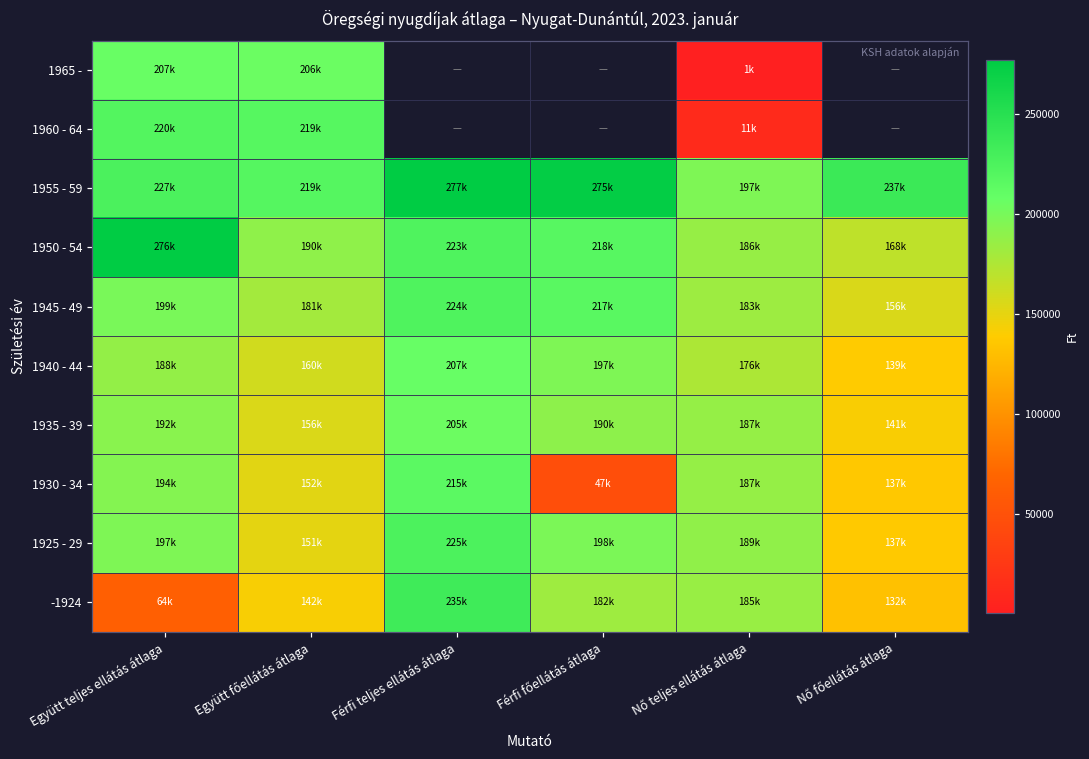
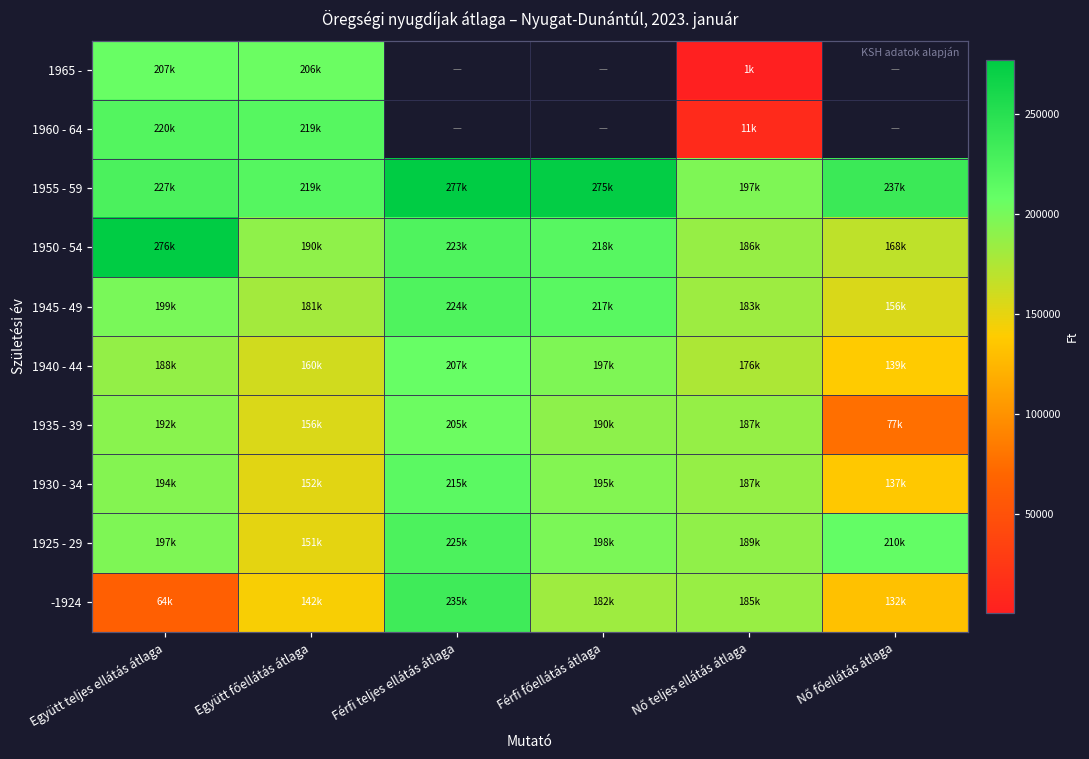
  {
    "1965 -": {
      "Együtt teljes ellátás átlaga": "207k",
      "Együtt főellátás átlaga": "206k",
      "Nő teljes ellátás átlaga": "1k"
    },
    "1960 - 64": {
      "Együtt teljes ellátás átlaga": "220k",
      "Együtt főellátás átlaga": "219k",
      "Nő teljes ellátás átlaga": "11k"
    },
    "1955 - 59": {
      "Együtt teljes ellátás átlaga": "227k",
      "Együtt főellátás átlaga": "219k",
      "Férfi teljes ellátás átlaga": "277k",
      "Férfi főellátás átlaga": "275k",
      "Nő teljes ellátás átlaga": "197k",
      "Nő főellátás átlaga": "237k"
    },
    "1950 - 54": {
      "Együtt teljes ellátás átlaga": "276k",
      "Együtt főellátás átlaga": "190k",
      "Férfi teljes ellátás átlaga": "223k",
      "Férfi főellátás átlaga": "218k",
      "Nő teljes ellátás átlaga": "186k",
      "Nő főellátás átlaga": "168k"
    },
    "1945 - 49": {
      "Együtt teljes ellátás átlaga": "199k",
      "Együtt főellátás átlaga": "181k",
      "Férfi teljes ellátás átlaga": "224k",
      "Férfi főellátás átlaga": "217k",
      "Nő teljes ellátás átlaga": "183k",
      "Nő főellátás átlaga": "156k"
    },
    "1940 - 44": {
      "Együtt teljes ellátás átlaga": "188k",
      "Együtt főellátás átlaga": "160k",
      "Férfi teljes ellátás átlaga": "207k",
      "Férfi főellátás átlaga": "197k",
      "Nő teljes ellátás átlaga": "176k",
      "Nő főellátás átlaga": "139k"
    },
    "1935 - 39": {
      "Együtt teljes ellátás átlaga": "192k",
      "Együtt főellátás átlaga": "156k",
      "Férfi teljes ellátás átlaga": "205k",
      "Férfi főellátás átlaga": "190k",
      "Nő teljes ellátás átlaga": "187k",
-     "Nő főellátás átlaga": "141k"
+     "Nő főellátás átlaga": "77k"
    },
    "1930 - 34": {
      "Együtt teljes ellátás átlaga": "194k",
      "Együtt főellátás átlaga": "152k",
      "Férfi teljes ellátás átlaga": "215k",
-     "Férfi főellátás átlaga": "47k",
+     "Férfi főellátás átlaga": "195k",
      "Nő teljes ellátás átlaga": "187k",
      "Nő főellátás átlaga": "137k"
    },
    "1925 - 29": {
      "Együtt teljes ellátás átlaga": "197k",
      "Együtt főellátás átlaga": "151k",
      "Férfi teljes ellátás átlaga": "225k",
      "Férfi főellátás átlaga": "198k",
      "Nő teljes ellátás átlaga": "189k",
-     "Nő főellátás átlaga": "137k"
+     "Nő főellátás átlaga": "210k"
    },
    "-1924": {
      "Együtt teljes ellátás átlaga": "64k",
      "Együtt főellátás átlaga": "142k",
      "Férfi teljes ellátás átlaga": "235k",
      "Férfi főellátás átlaga": "182k",
      "Nő teljes ellátás átlaga": "185k",
      "Nő főellátás átlaga": "132k"
    }
  }
